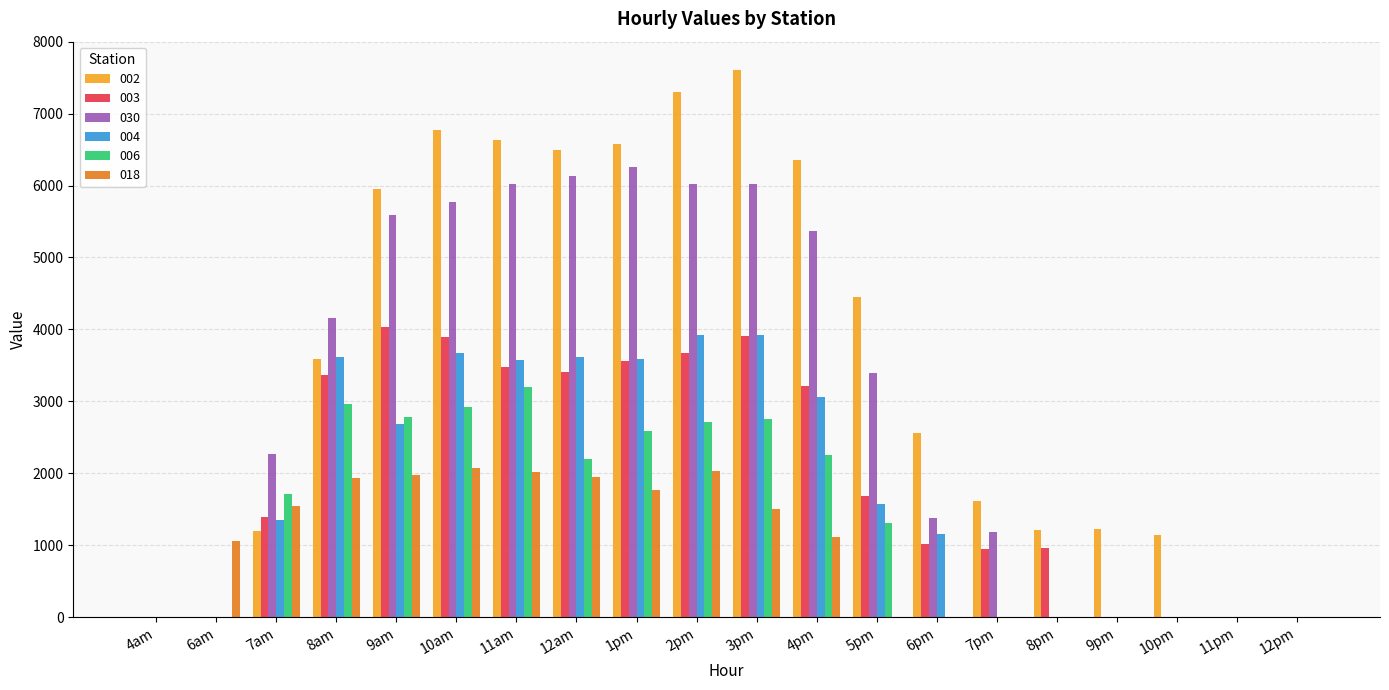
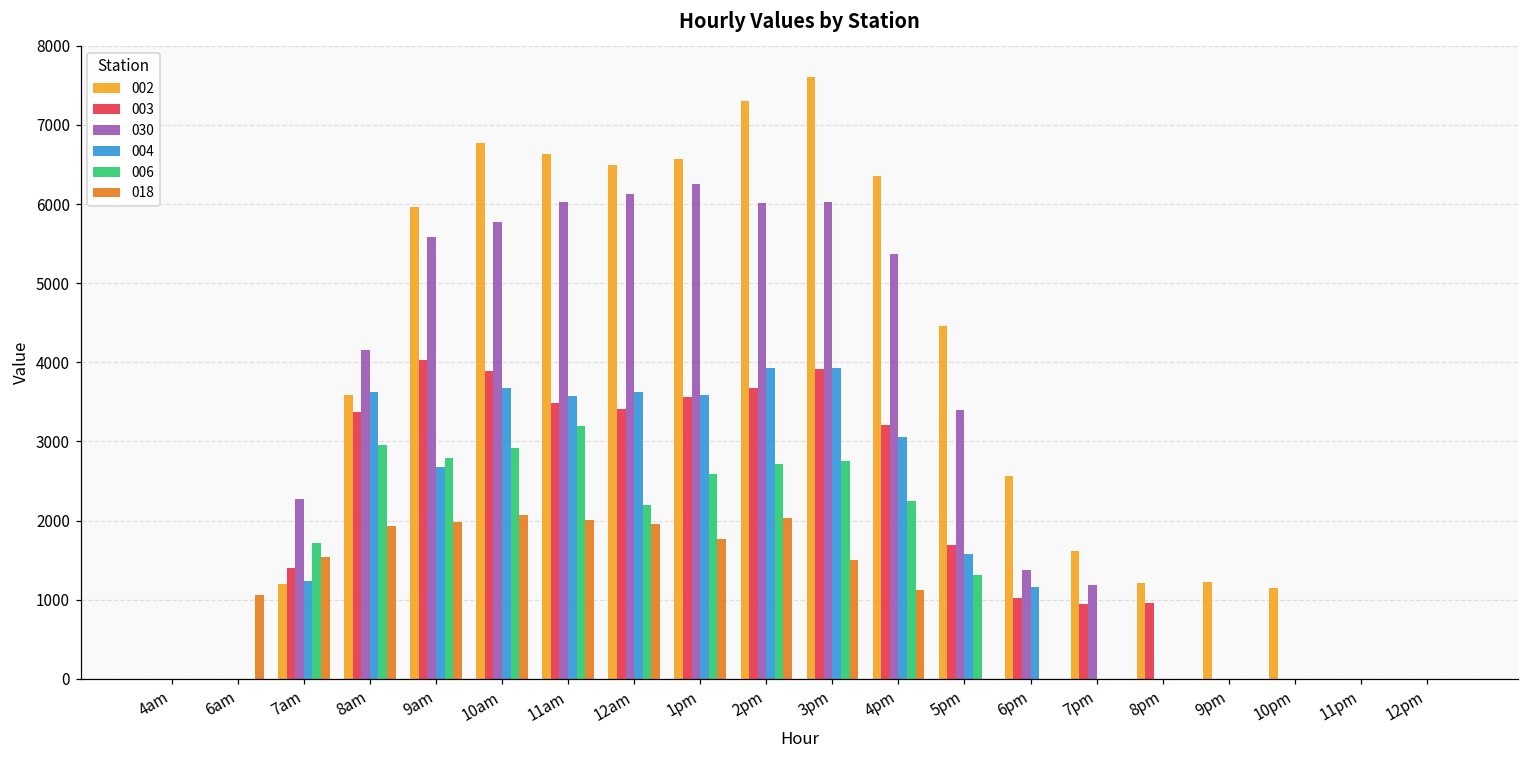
  {
    "003": {
      "4am": 0,
      "6am": 0,
      "7am": 1400,
      "8am": 3400,
      "9am": 4000,
      "10am": 3900,
      "11am": 3500,
      "12am": 3400,
      "1pm": 3600,
      "2pm": 3700,
      "3pm": 3900,
      "4pm": 3200,
      "5pm": 1700,
      "6pm": 1000,
      "7pm": 900,
      "8pm": 1000,
      "9pm": 0,
      "10pm": 0,
      "11pm": 0,
      "12pm": 0
    },
    "030": {
      "4am": 0,
      "6am": 0,
      "7am": 2300,
      "8am": 4200,
      "9am": 5600,
      "10am": 5800,
      "11am": 6000,
      "12am": 6100,
      "1pm": 6300,
      "2pm": 6000,
      "3pm": 6000,
      "4pm": 5400,
      "5pm": 3400,
      "6pm": 1400,
      "7pm": 1200,
      "8pm": 0,
      "9pm": 0,
      "10pm": 0,
      "11pm": 0,
      "12pm": 0
    },
    "004": {
      "4am": 0,
      "6am": 0,
-     "7am": 1400,
+     "7am": 1200,
      "8am": 3600,
      "9am": 2700,
      "10am": 3700,
      "11am": 3600,
      "12am": 3600,
      "1pm": 3600,
      "2pm": 3900,
      "3pm": 3900,
      "4pm": 3100,
      "5pm": 1600,
      "6pm": 1200,
      "7pm": 0,
      "8pm": 0,
      "9pm": 0,
      "10pm": 0,
      "11pm": 0,
      "12pm": 0
    },
    "006": {
      "4am": 0,
      "6am": 0,
      "7am": 1700,
      "8am": 3000,
      "9am": 2800,
      "10am": 2900,
      "11am": 3200,
      "12am": 2200,
      "1pm": 2600,
      "2pm": 2700,
      "3pm": 2800,
      "4pm": 2200,
      "5pm": 1300,
      "6pm": 0,
      "7pm": 0,
      "8pm": 0,
      "9pm": 0,
      "10pm": 0,
      "11pm": 0,
      "12pm": 0
    }
  }
